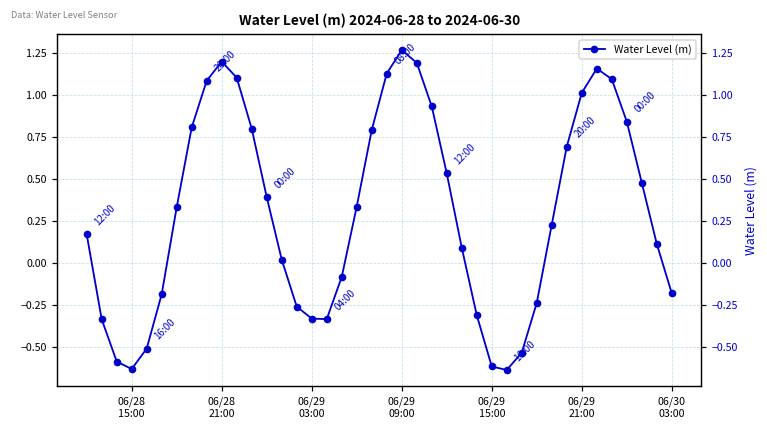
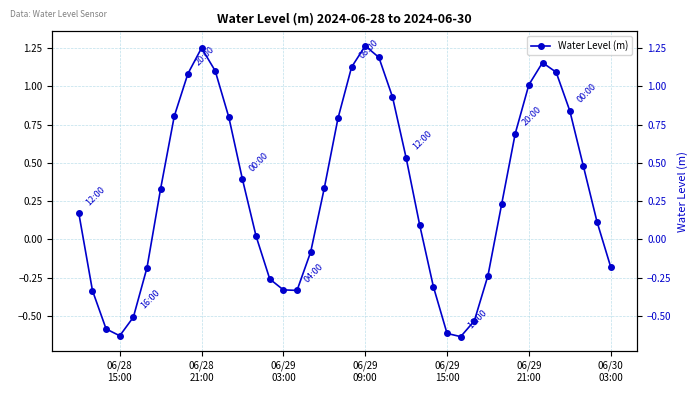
  {
    "06/28 15:00": -0.63,
-   "06/28 21:00": 1.20,
+   "06/28 21:00": 1.25,
    "06/29 15:00": -0.62,
    "06/29 21:00": 1.01,
    "06/30 03:00": -0.18
  }
